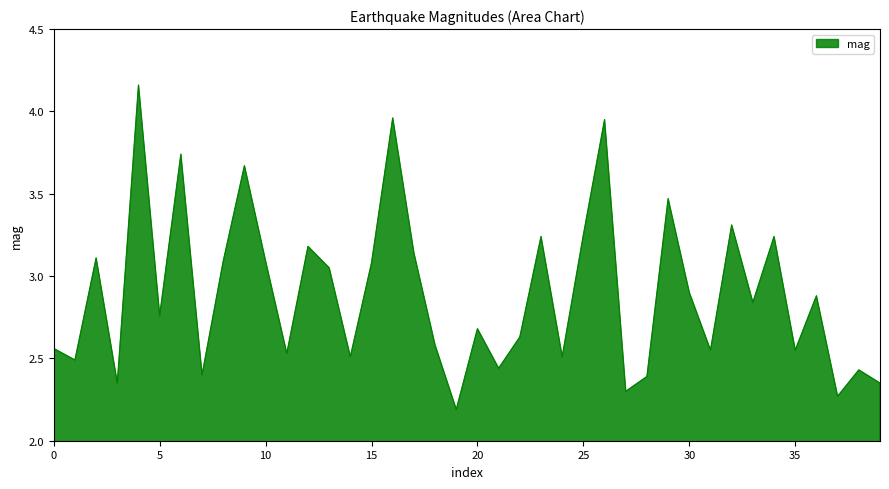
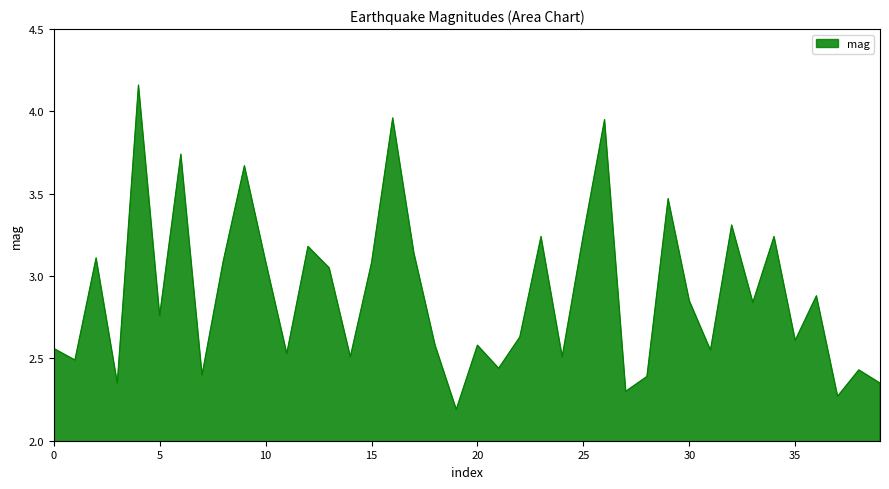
  {
    "0": 2.56,
    "5": 2.76,
    "10": 3.09,
    "15": 3.08,
-   "20": 2.68,
+   "20": 2.58,
    "25": 3.25,
-   "30": 2.90,
-   "35": 2.55
+   "30": 2.85,
+   "35": 2.61
  }
